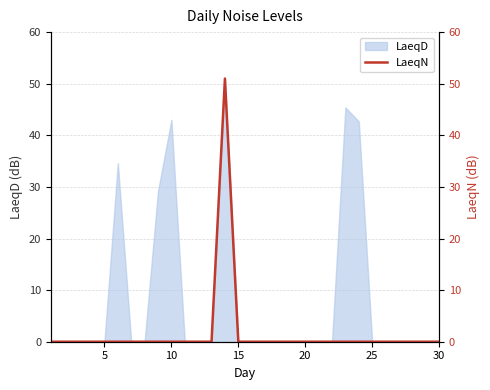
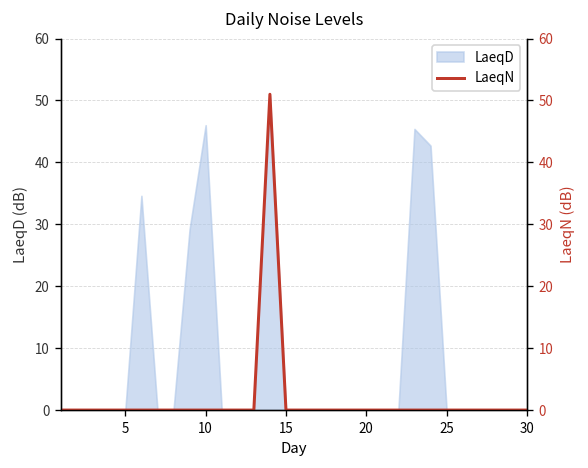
  {
    "LaeqD": {
      "5": 0,
-     "10": 43,
+     "10": 46,
      "15": 0,
      "20": 0,
      "25": 0,
      "30": 0
    },
    "LaeqN": {
      "5": 0,
      "10": 0,
      "15": 0,
      "20": 0,
      "25": 0,
      "30": 0
    }
  }
